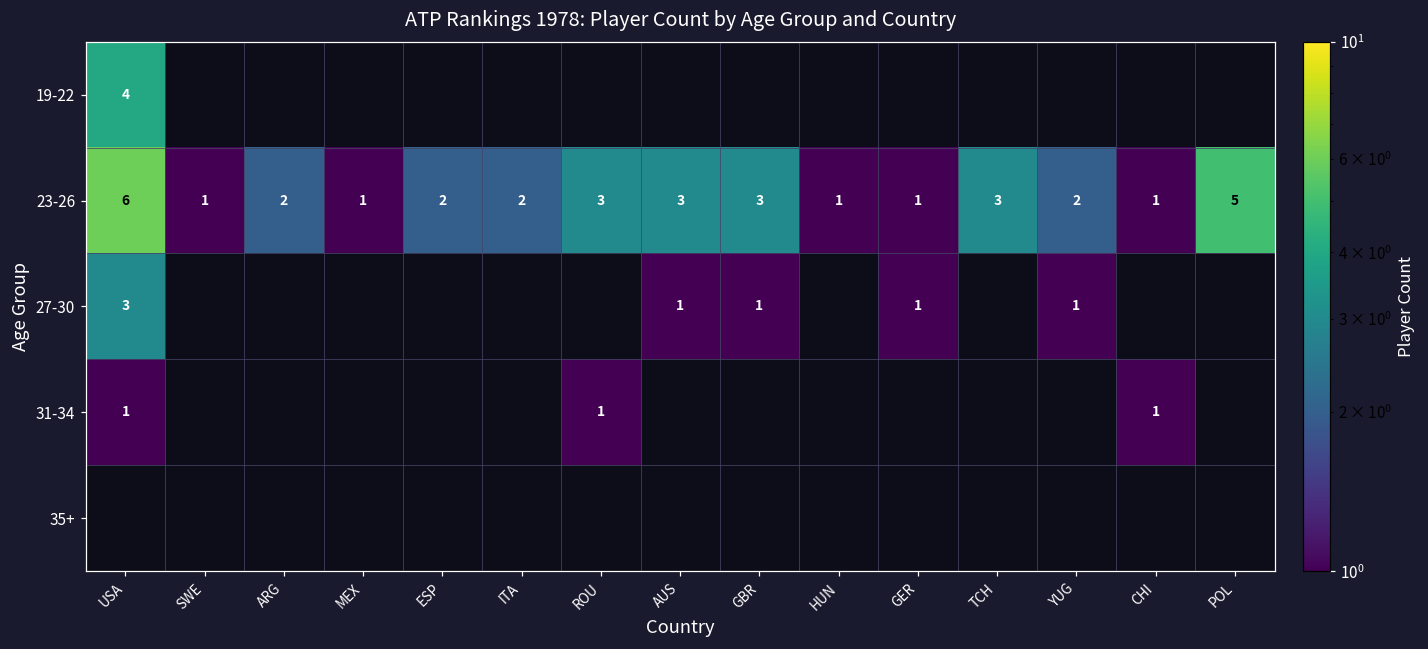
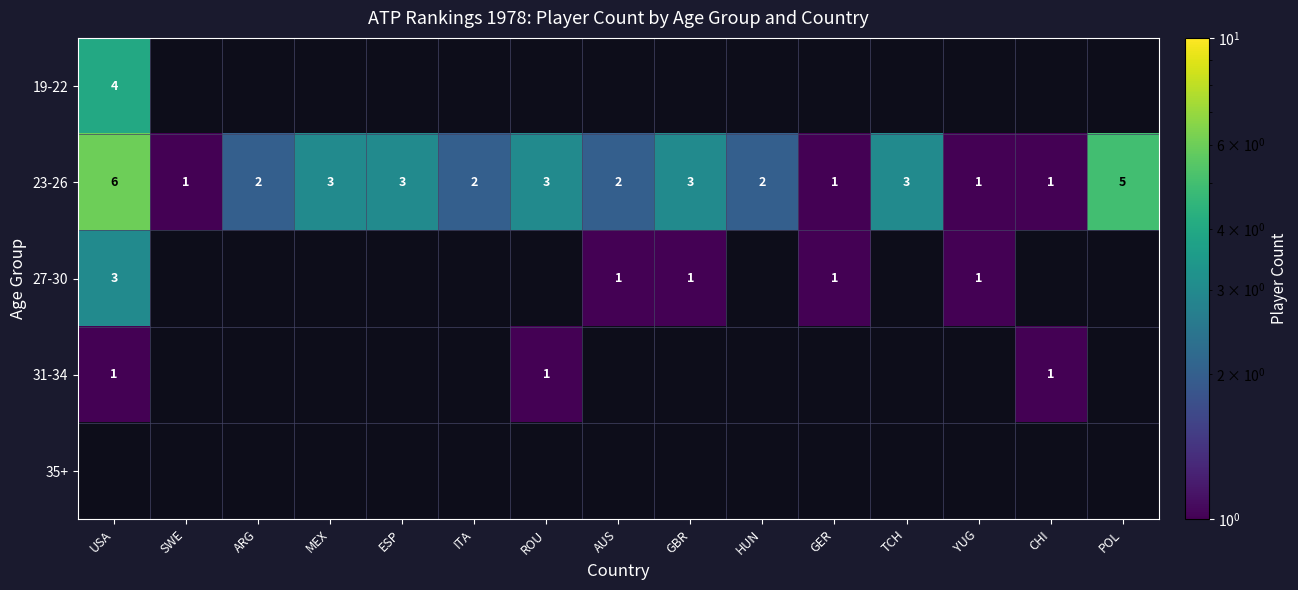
  {
    "19-22": {
      "USA": 4
    },
    "23-26": {
      "USA": 6,
      "SWE": 1,
      "ARG": 2,
-     "MEX": 1,
-     "ESP": 2,
+     "MEX": 3,
+     "ESP": 3,
      "ITA": 2,
      "ROU": 3,
-     "AUS": 3,
+     "AUS": 2,
      "GBR": 3,
-     "HUN": 1,
+     "HUN": 2,
      "GER": 1,
      "TCH": 3,
-     "YUG": 2,
+     "YUG": 1,
      "CHI": 1,
      "POL": 5
    },
    "27-30": {
      "USA": 3,
      "AUS": 1,
      "GBR": 1,
      "GER": 1,
      "YUG": 1
    },
    "31-34": {
      "USA": 1,
      "ROU": 1,
      "CHI": 1
    }
  }
